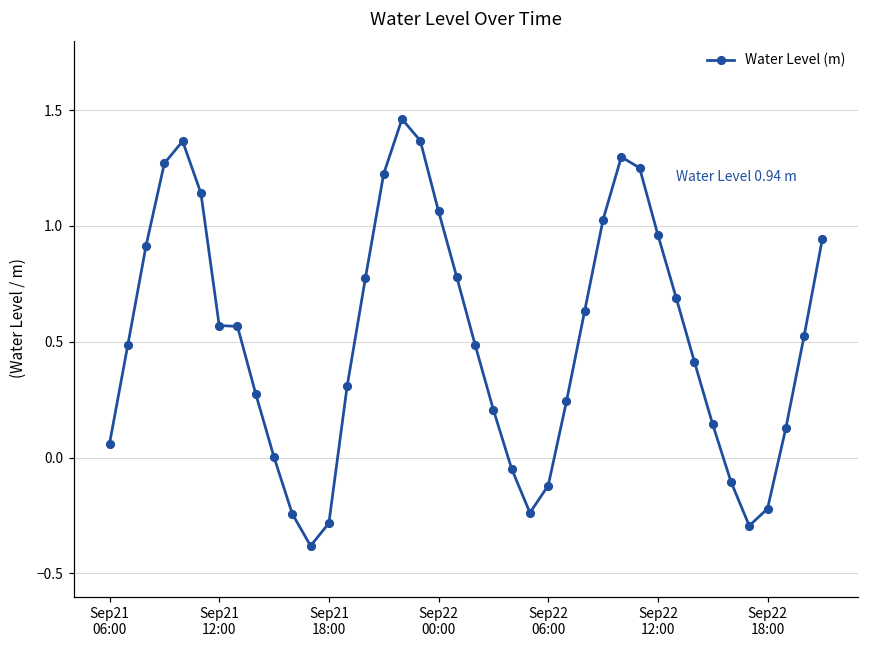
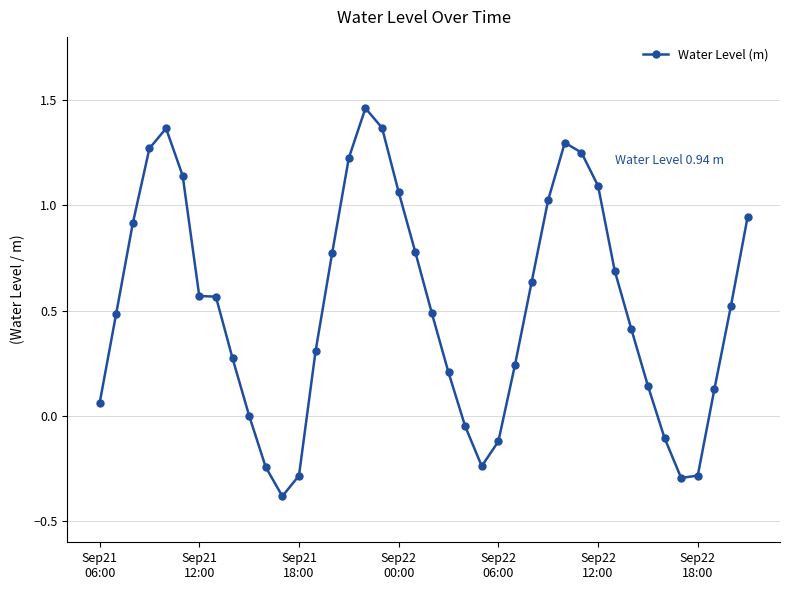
  {
    "Sep21 06:00": 0.06,
    "Sep21 12:00": 0.57,
    "Sep21 18:00": -0.28,
    "Sep22 00:00": 1.06,
    "Sep22 06:00": -0.12,
-   "Sep22 12:00": 0.96,
-   "Sep22 18:00": -0.22
+   "Sep22 12:00": 1.09,
+   "Sep22 18:00": -0.28
  }
